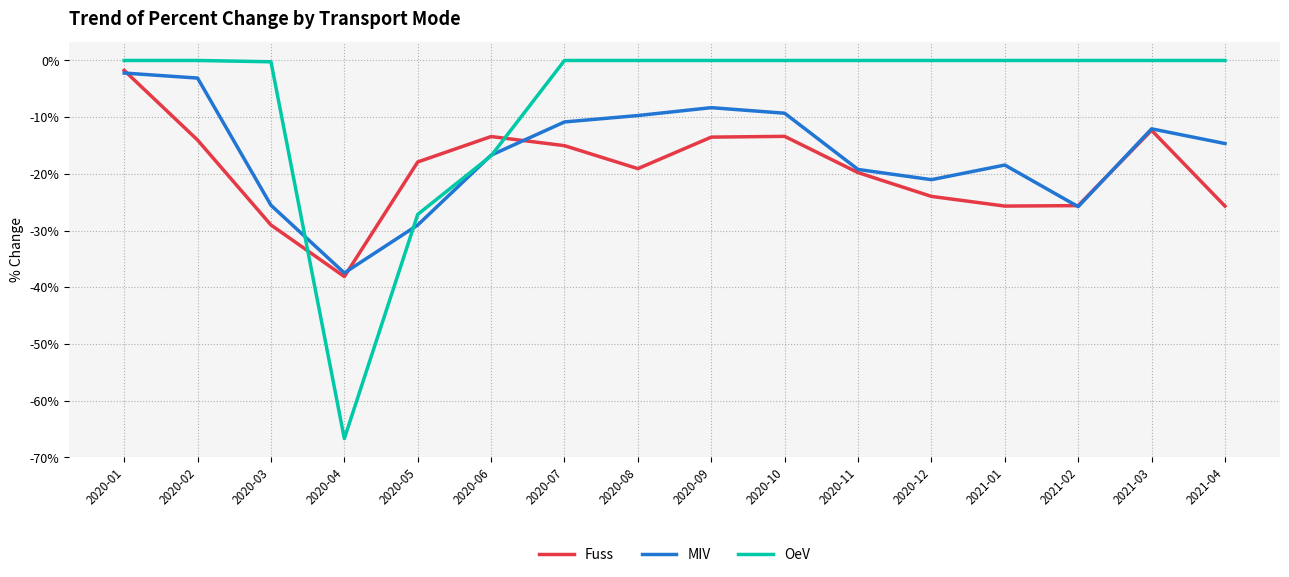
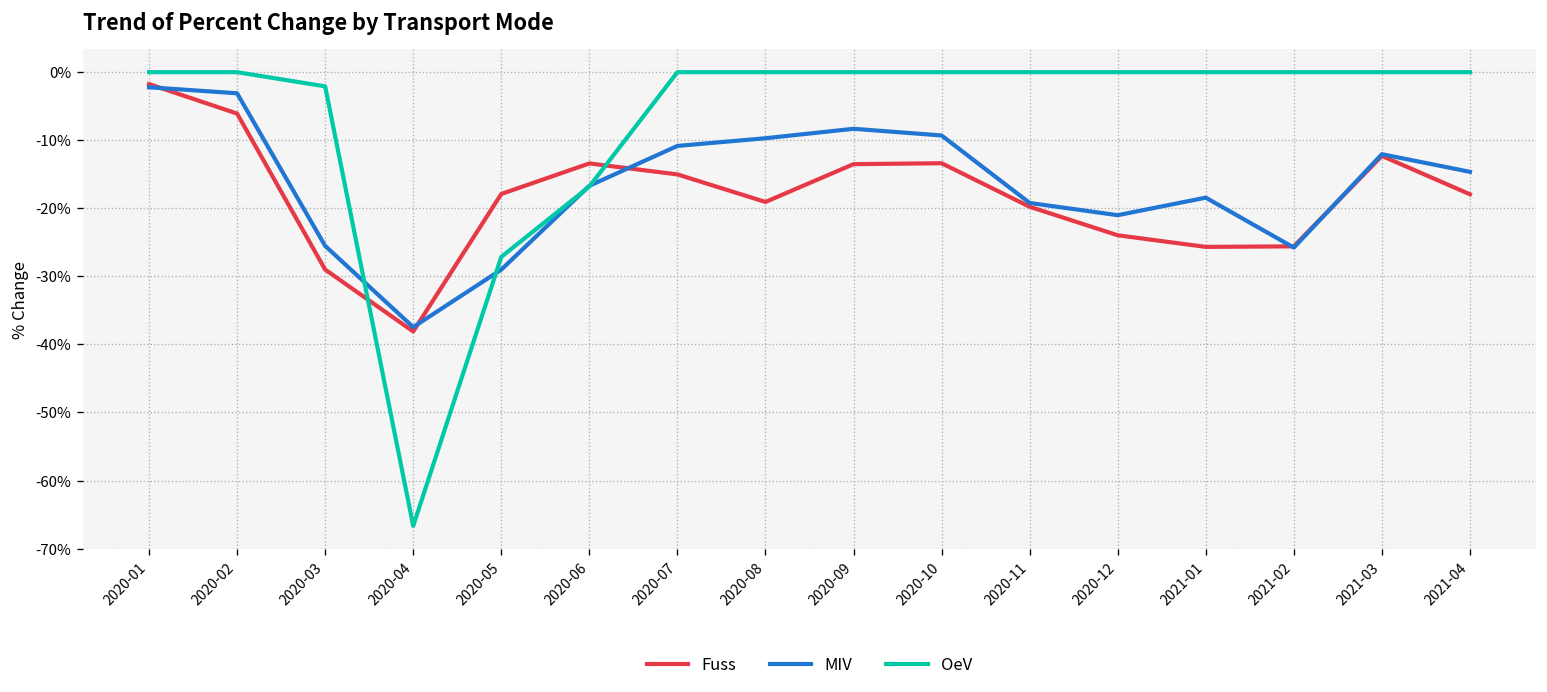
  {
    "Fuss": {
      "2020-01": "-2%",
-     "2020-02": "-14%",
+     "2020-02": "-6%",
      "2020-03": "-29%",
      "2020-04": "-38%",
      "2020-05": "-18%",
      "2020-06": "-13%",
      "2020-07": "-15%",
      "2020-08": "-19%",
      "2020-09": "-14%",
      "2020-10": "-13%",
      "2020-11": "-20%",
      "2020-12": "-24%",
      "2021-01": "-26%",
-     "2021-04": "-26%"
+     "2021-04": "-18%"
    },
    "MIV": {
      "2020-01": "-2%",
      "2020-02": "-3%",
      "2020-03": "-26%",
      "2020-04": "-37%",
      "2020-05": "-29%",
      "2020-07": "-11%",
      "2020-08": "-10%",
      "2020-09": "-8%",
      "2020-10": "-9%",
      "2020-11": "-19%",
      "2020-12": "-21%",
      "2021-01": "-18%",
      "2021-04": "-15%"
    },
    "OeV": {
      "2020-01": "0%",
      "2020-02": "0%",
-     "2020-03": "0%",
+     "2020-03": "-2%",
      "2020-04": "-67%",
      "2020-05": "-27%",
      "2020-07": "0%",
      "2020-08": "0%",
      "2020-09": "0%",
      "2020-10": "0%",
      "2020-11": "0%",
      "2020-12": "0%",
      "2021-01": "0%",
      "2021-02": "0%",
      "2021-03": "0%",
      "2021-04": "0%"
    }
  }
